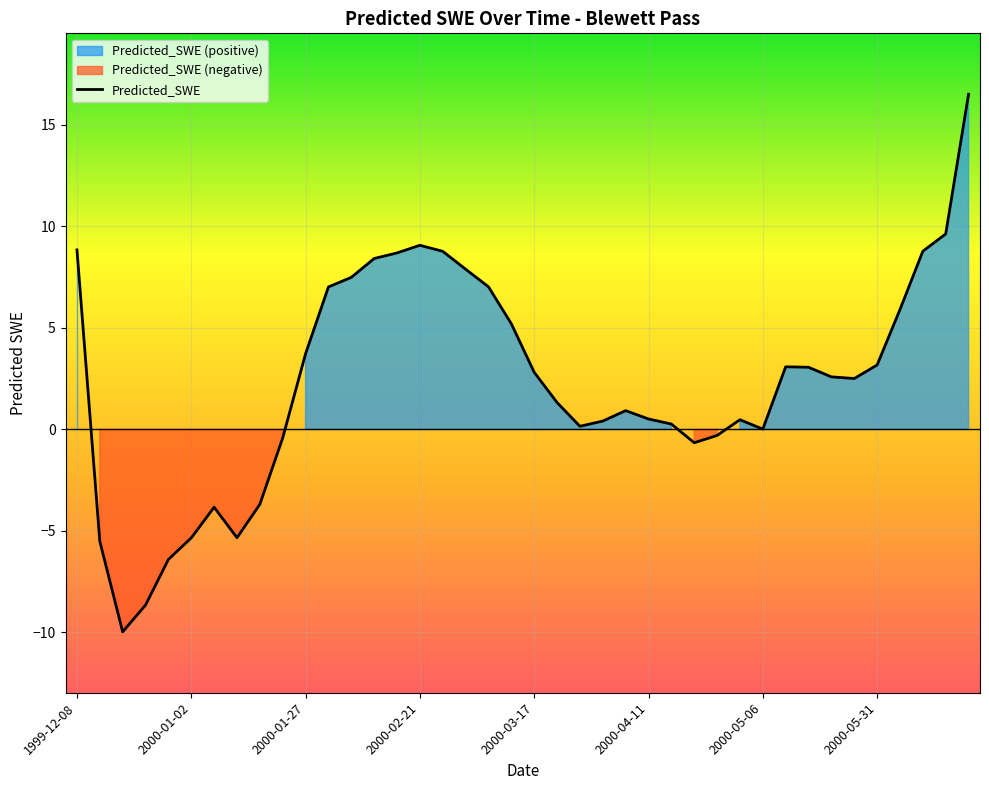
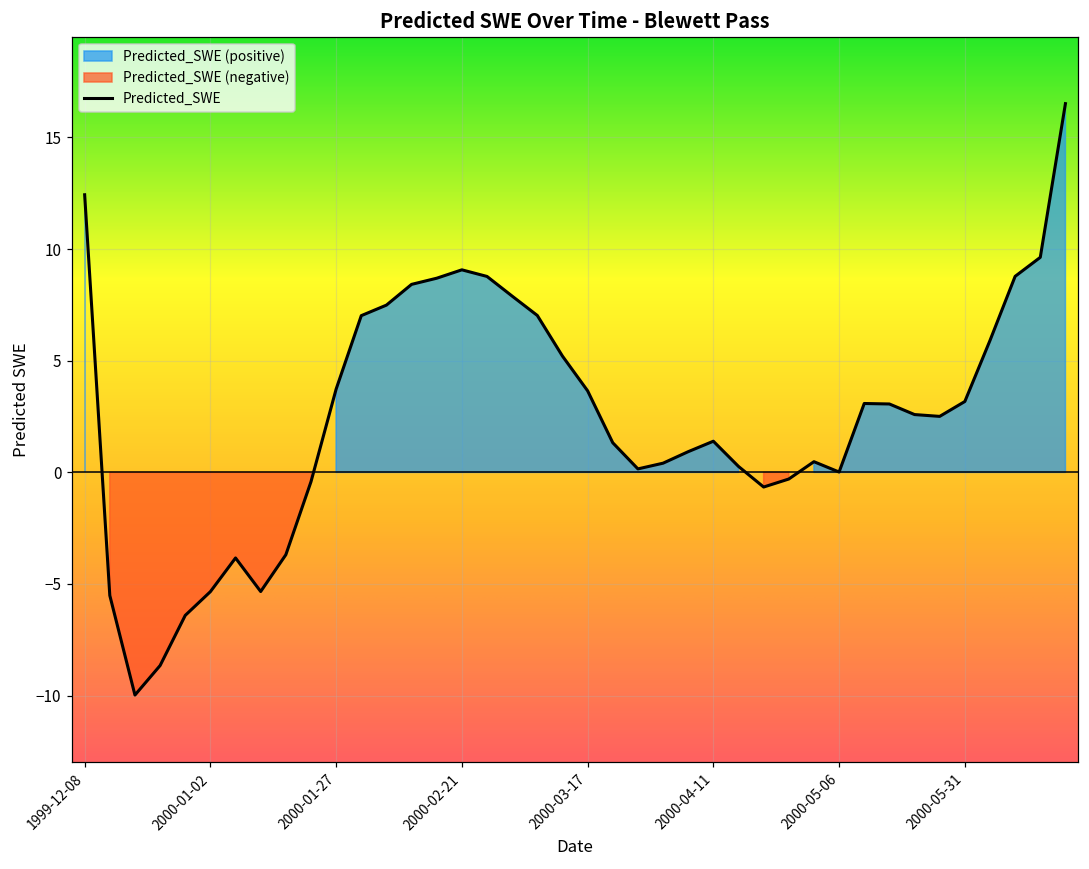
  {
-   "1999-12-08": 8.8,
+   "1999-12-08": 12.4,
    "2000-01-02": -5.3,
    "2000-01-27": 3.7,
    "2000-02-21": 9.1,
-   "2000-03-17": 2.8,
-   "2000-04-11": 0.5,
+   "2000-03-17": 3.7,
+   "2000-04-11": 1.4,
    "2000-05-06": 0.0,
    "2000-05-31": 3.2
  }
